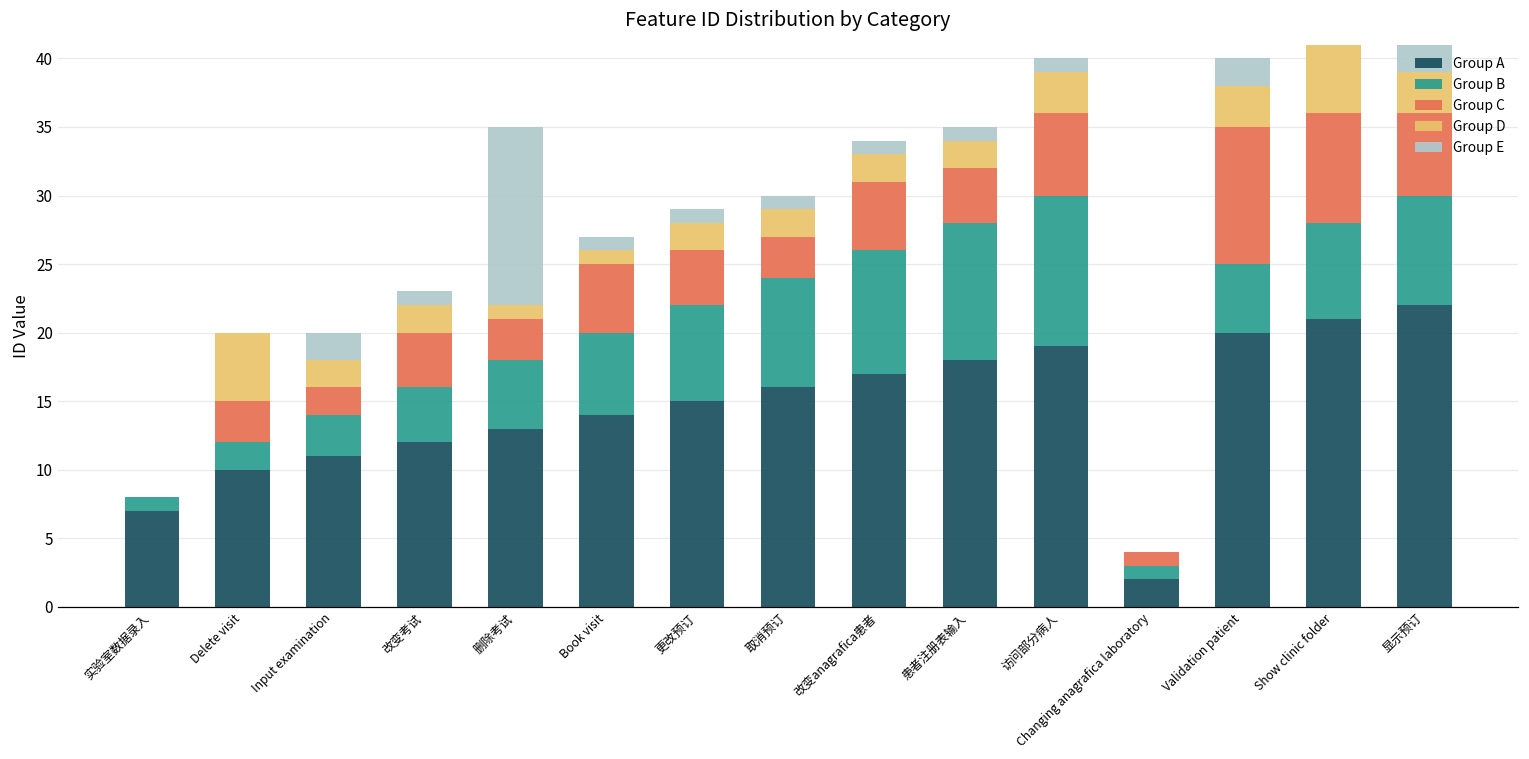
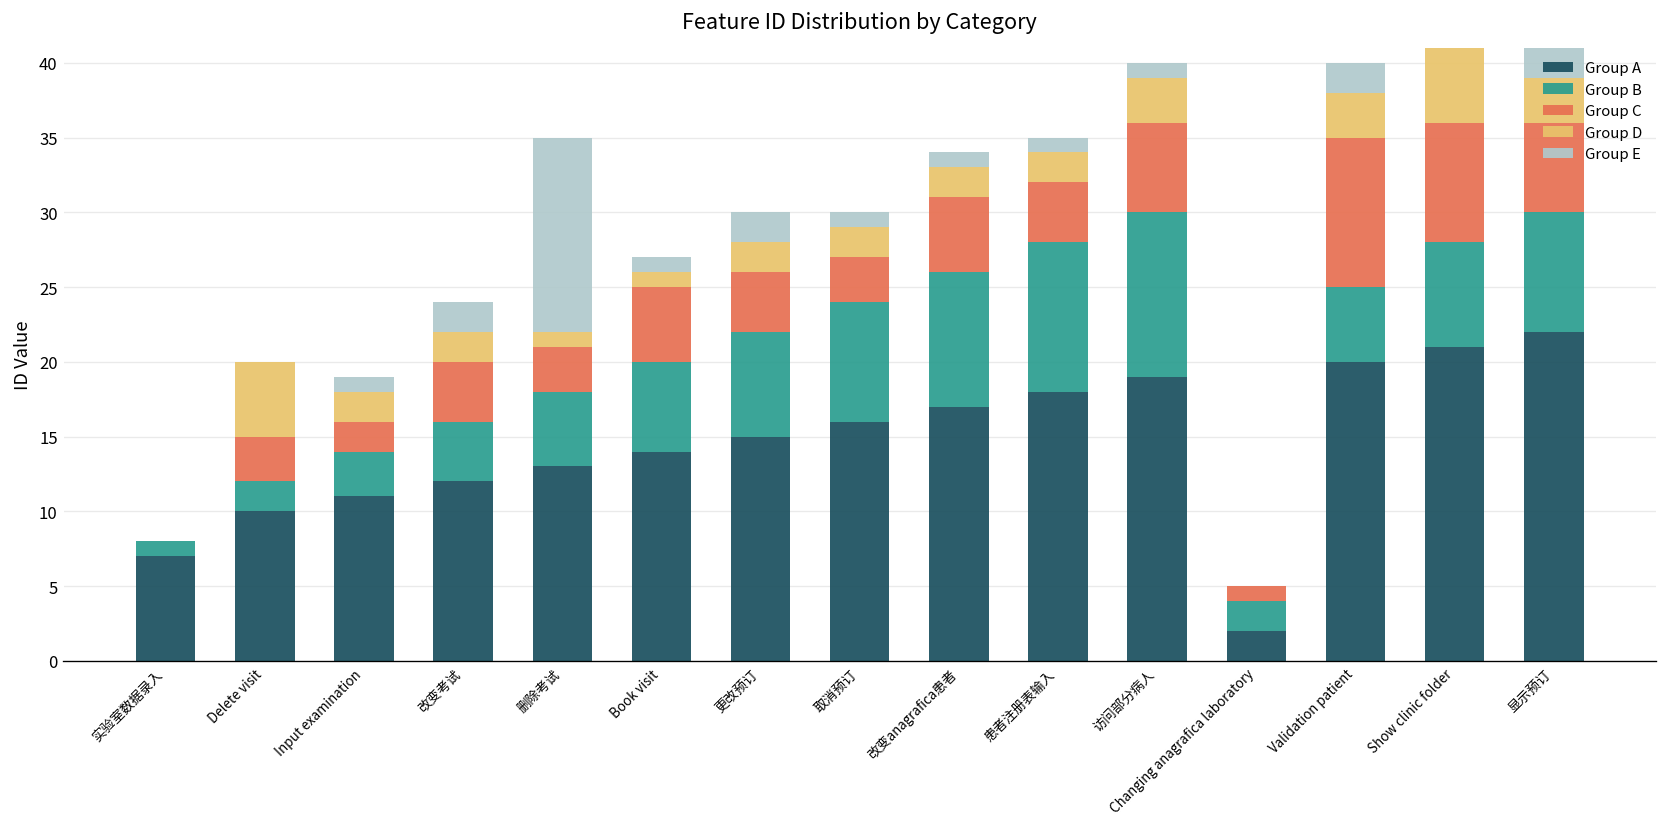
  {
    "Group A": {
      "实验室数据录入": 7,
      "Delete visit": 10,
      "Input examination": 11,
      "改变考试": 12,
      "删除考试": 13,
      "Book visit": 14,
      "更改预订": 15,
      "取消预订": 16,
      "改变anagrafica患者": 17,
      "患者注册表输入": 18,
      "访问部分病人": 19,
      "Changing anagrafica laboratory": 2,
      "Validation patient": 20,
      "Show clinic folder": 21,
      "显示预订": 22
    },
    "Group B": {
      "实验室数据录入": 1,
      "Delete visit": 2,
      "Input examination": 3,
      "改变考试": 4,
      "删除考试": 5,
      "Book visit": 6,
      "更改预订": 7,
      "取消预订": 8,
      "改变anagrafica患者": 9,
      "患者注册表输入": 10,
      "访问部分病人": 11,
-     "Changing anagrafica laboratory": 1,
+     "Changing anagrafica laboratory": 2,
      "Validation patient": 5,
      "Show clinic folder": 7,
      "显示预订": 8
    },
    "Group C": {
      "实验室数据录入": 0,
      "Delete visit": 3,
      "Input examination": 2,
      "改变考试": 4,
      "删除考试": 3,
      "Book visit": 5,
      "更改预订": 4,
      "取消预订": 3,
      "改变anagrafica患者": 5,
      "患者注册表输入": 4,
      "访问部分病人": 6,
      "Changing anagrafica laboratory": 1,
      "Validation patient": 10,
      "Show clinic folder": 8,
      "显示预订": 6
    },
    "Group D": {
      "实验室数据录入": 0,
      "Delete visit": 5,
      "Input examination": 2,
      "改变考试": 2,
      "删除考试": 1,
      "Book visit": 1,
      "更改预订": 2,
      "取消预订": 2,
      "改变anagrafica患者": 2,
      "患者注册表输入": 2,
      "访问部分病人": 3,
      "Changing anagrafica laboratory": 0,
      "Validation patient": 3,
      "Show clinic folder": 5,
      "显示预订": 3
    },
    "Group E": {
      "实验室数据录入": 0,
      "Delete visit": 0,
-     "Input examination": 2,
-     "改变考试": 1,
+     "Input examination": 1,
+     "改变考试": 2,
      "删除考试": 13,
      "Book visit": 1,
-     "更改预订": 1,
+     "更改预订": 2,
      "取消预订": 1,
      "改变anagrafica患者": 1,
      "患者注册表输入": 1,
      "访问部分病人": 1,
      "Changing anagrafica laboratory": 0,
      "Validation patient": 2,
      "Show clinic folder": 0,
      "显示预订": 2
    }
  }
